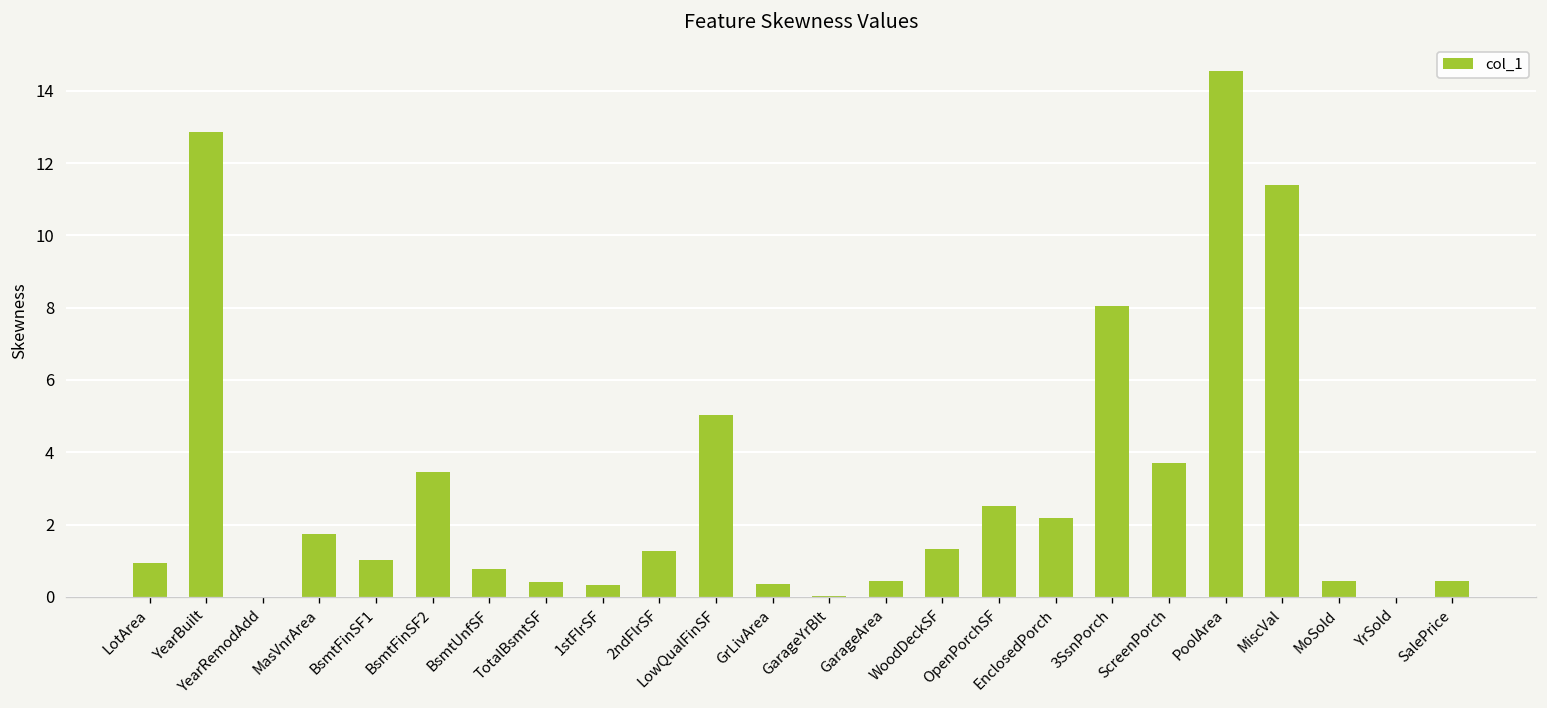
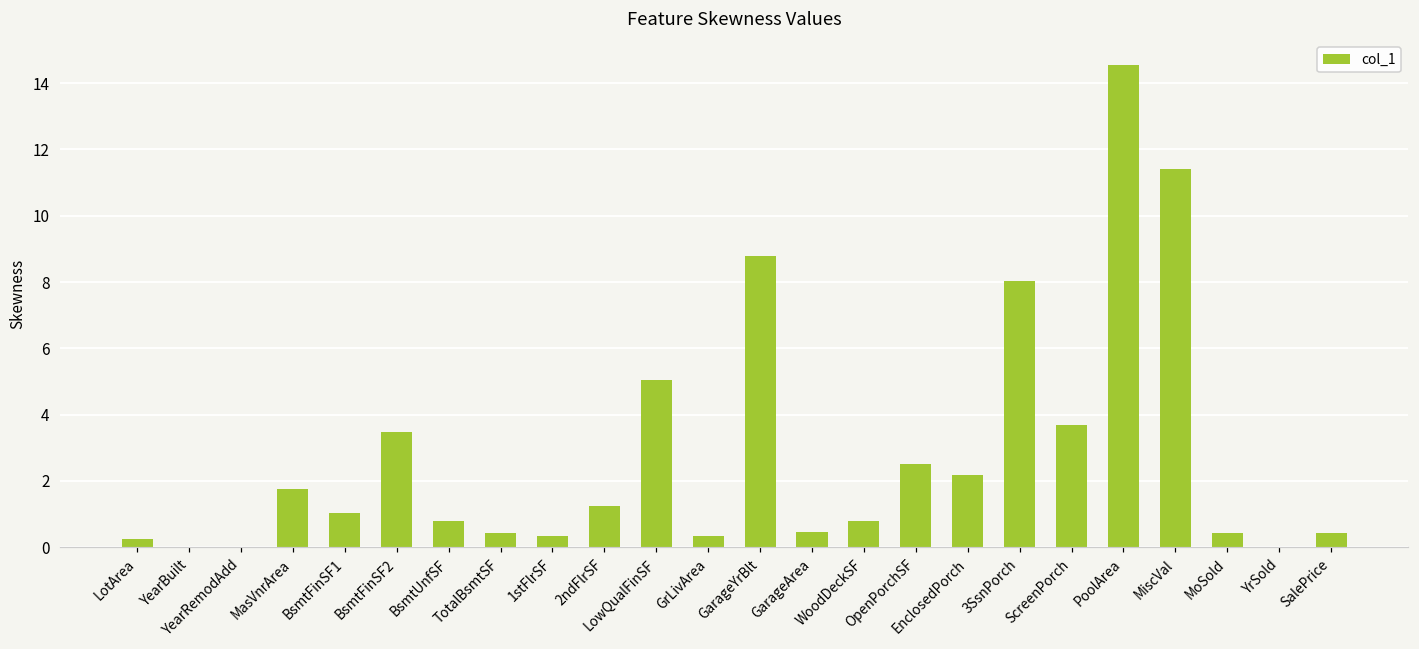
  {
-   "LotArea": 0.9,
-   "YearBuilt": 12.9,
+   "LotArea": 0.2,
+   "YearBuilt": 0.0,
    "MasVnrArea": 1.7,
    "BsmtFinSF1": 1.0,
    "BsmtFinSF2": 3.5,
    "BsmtUnfSF": 0.8,
    "TotalBsmtSF": 0.4,
    "1stFlrSF": 0.3,
    "2ndFlrSF": 1.3,
    "LowQualFinSF": 5.0,
    "GrLivArea": 0.3,
-   "GarageYrBlt": 0.0,
+   "GarageYrBlt": 8.8,
    "GarageArea": 0.5,
-   "WoodDeckSF": 1.3,
+   "WoodDeckSF": 0.8,
    "OpenPorchSF": 2.5,
    "EnclosedPorch": 2.2,
    "3SsnPorch": 8.0,
    "ScreenPorch": 3.7,
    "PoolArea": 14.6,
    "MiscVal": 11.4,
    "MoSold": 0.4,
    "SalePrice": 0.4
  }
